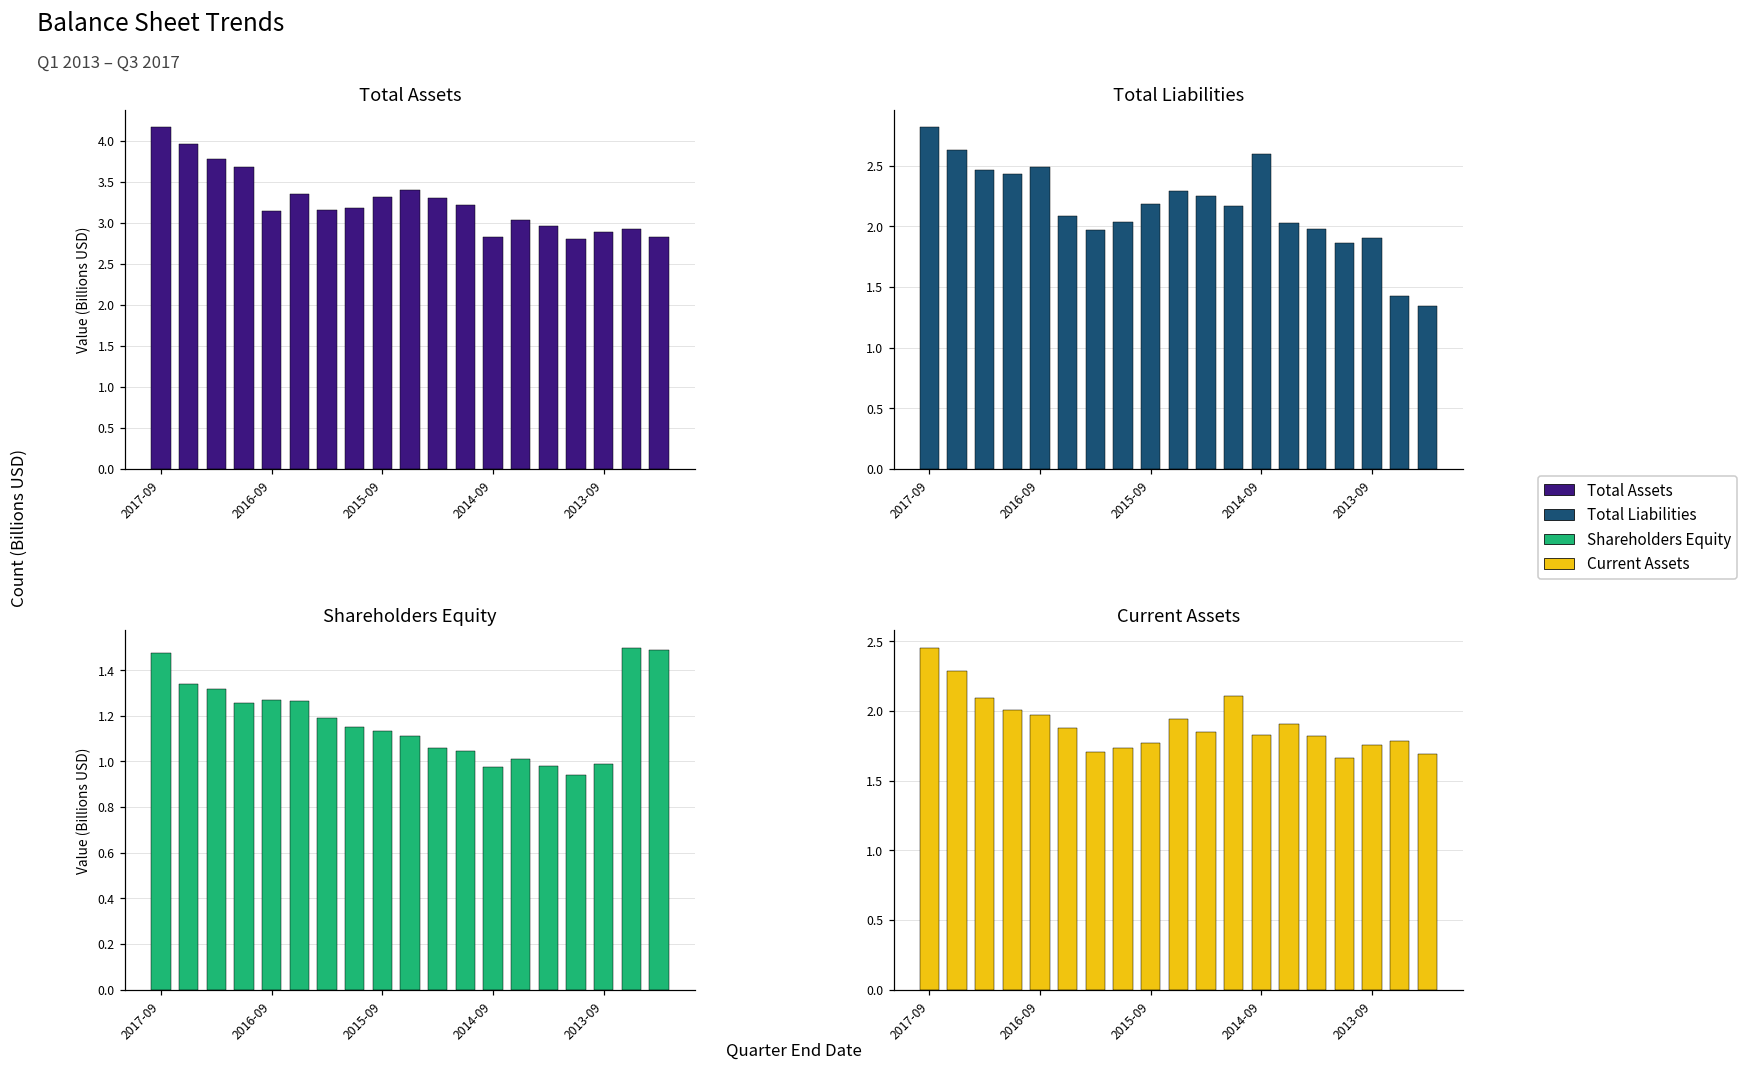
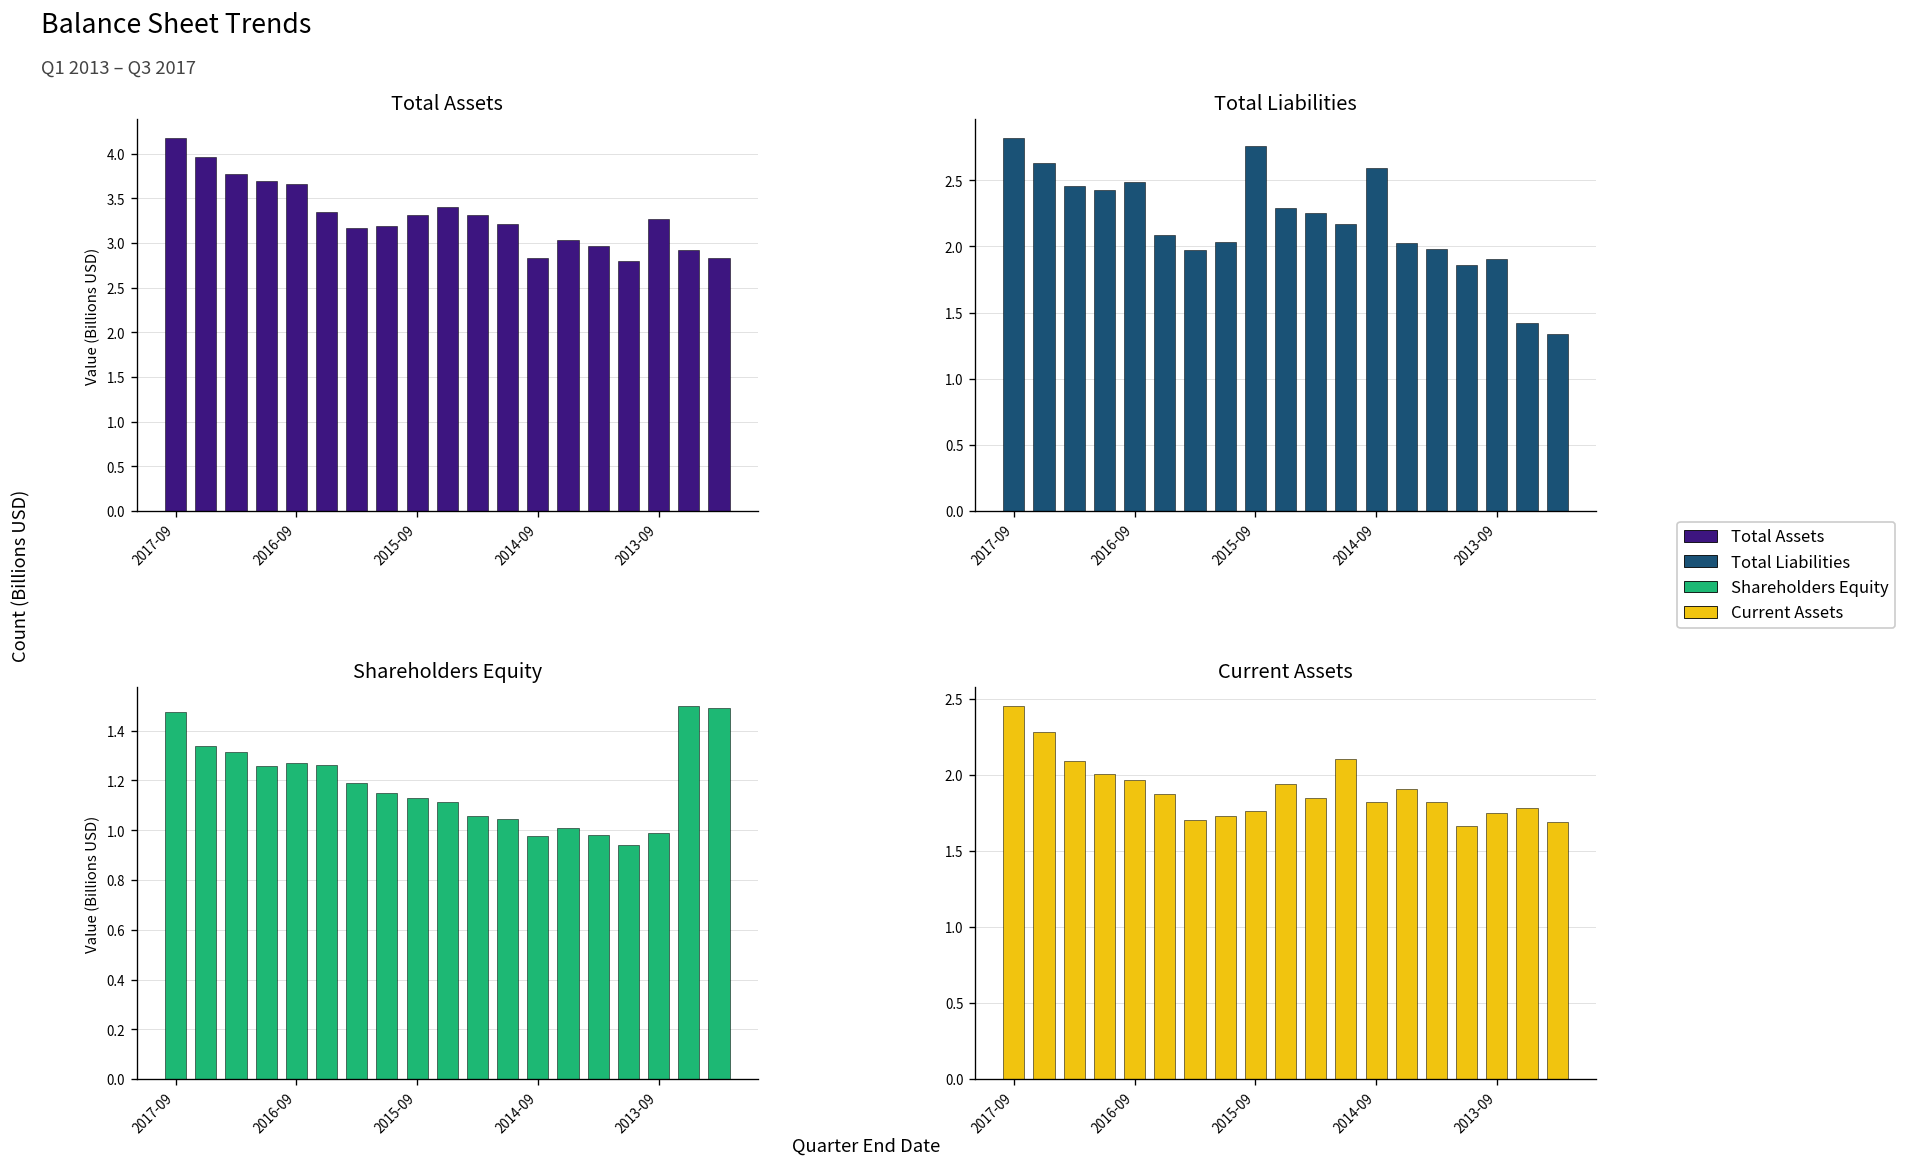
  {
    "Total Assets": {
      "2017-09": 4.2,
-     "2016-09": 3.1,
+     "2016-09": 3.7,
      "2015-09": 3.3,
      "2014-09": 2.8,
-     "2013-09": 2.9
+     "2013-09": 3.3
    },
    "Total Liabilities": {
      "2017-09": 2.82,
      "2016-09": 2.49,
-     "2015-09": 2.18,
+     "2015-09": 2.76,
      "2014-09": 2.59,
      "2013-09": 1.90
    },
    "Shareholders Equity": {
      "2017-09": 1.48,
      "2016-09": 1.27,
      "2015-09": 1.13,
      "2014-09": 0.98,
      "2013-09": 0.99
    },
    "Current Assets": {
      "2017-09": 2.45,
      "2016-09": 1.97,
      "2015-09": 1.77,
      "2014-09": 1.82,
      "2013-09": 1.75
    }
  }
